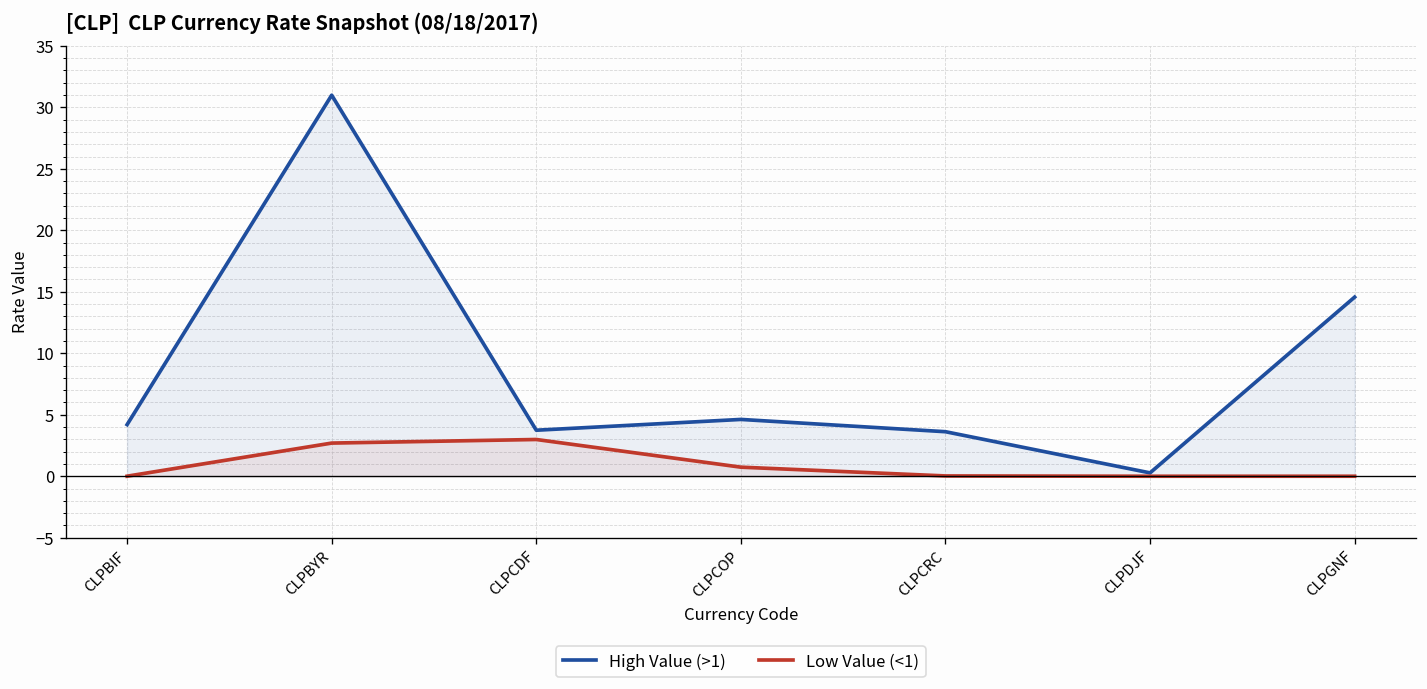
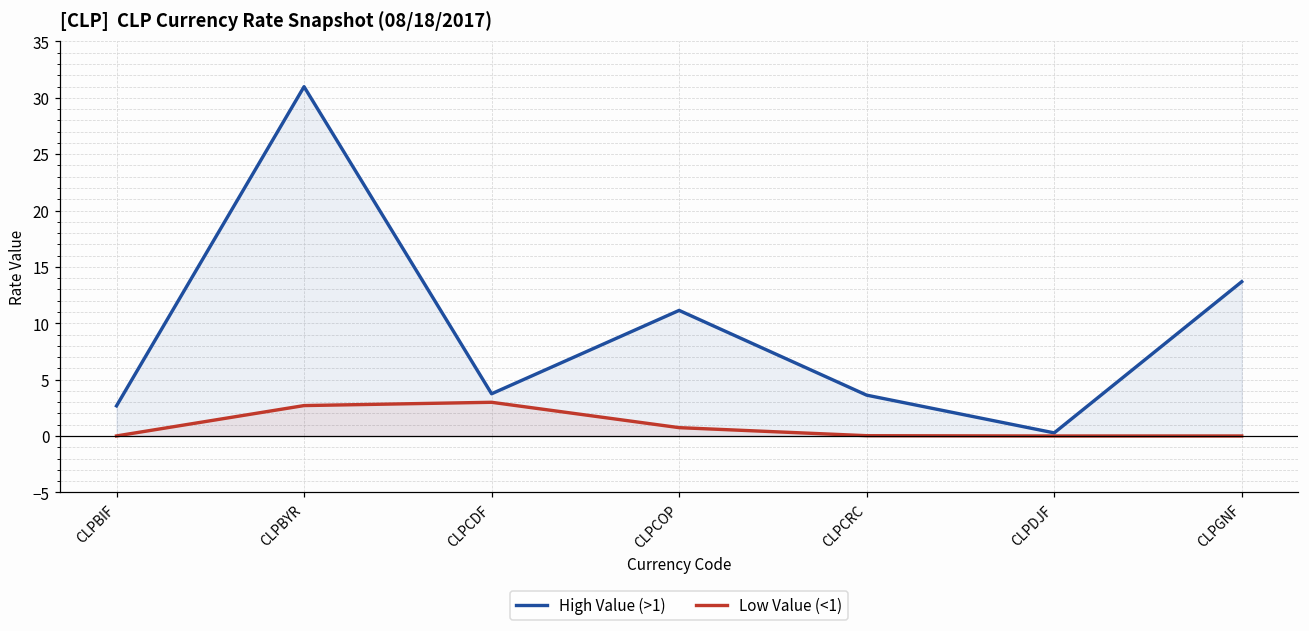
  {
    "High Value (>1)": {
-     "CLPBIF": 4.2,
+     "CLPBIF": 2.7,
      "CLPBYR": 31.0,
      "CLPCDF": 3.7,
-     "CLPCOP": 4.6,
+     "CLPCOP": 11.1,
      "CLPCRC": 3.6,
      "CLPDJF": 0.3,
-     "CLPGNF": 14.6
+     "CLPGNF": 13.7
    },
    "Low Value (<1)": {
      "CLPBIF": 0.0,
      "CLPBYR": 2.7,
      "CLPCDF": 3.0,
      "CLPCOP": 0.7,
      "CLPCRC": 0.0,
      "CLPDJF": 0.0,
      "CLPGNF": 0.0
    }
  }
